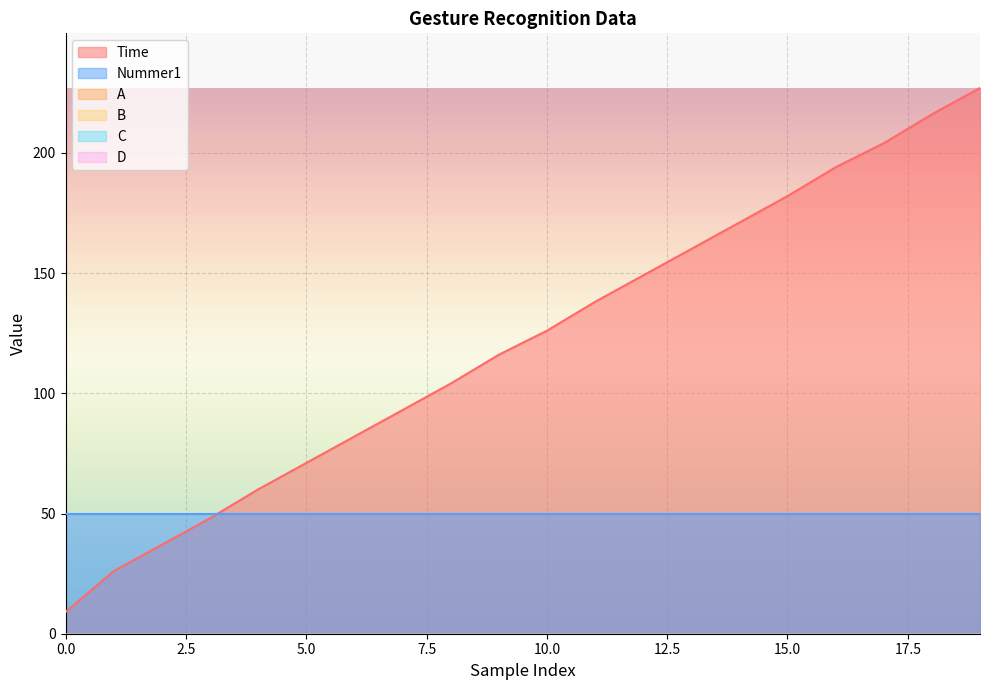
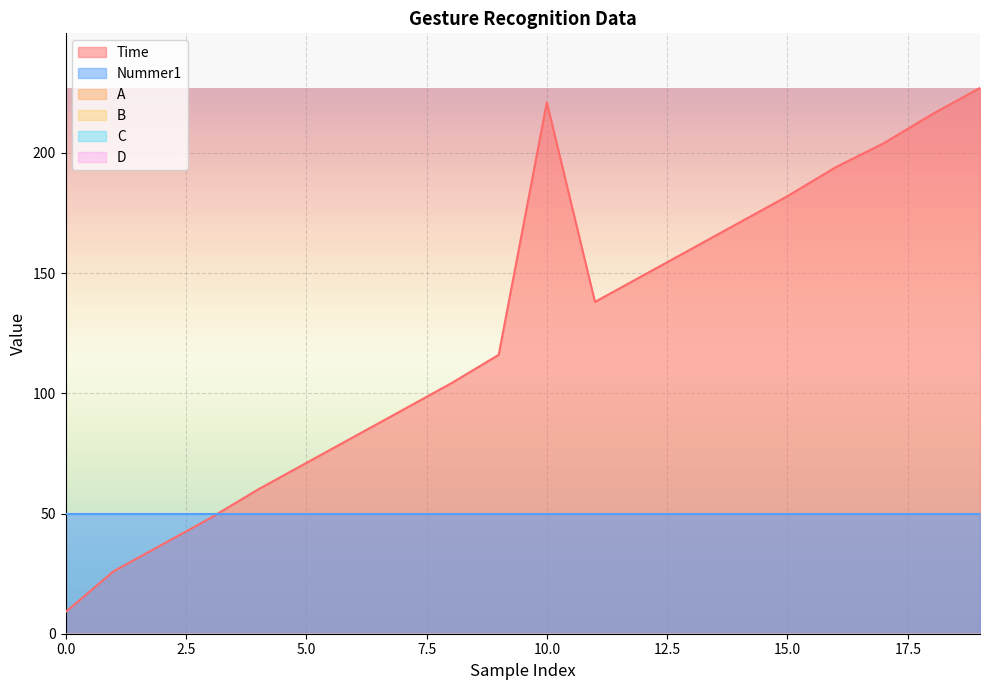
  {
    "Time": {
      "0.0": 9,
      "5.0": 71,
-     "10.0": 126,
+     "10.0": 221,
      "15.0": 182
    },
    "Nummer1": {
      "0.0": 50,
      "5.0": 50,
      "10.0": 50,
      "15.0": 50
    },
    "D": {
      "0.0": 0,
      "5.0": 0,
      "10.0": 0,
      "15.0": 0
    }
  }
